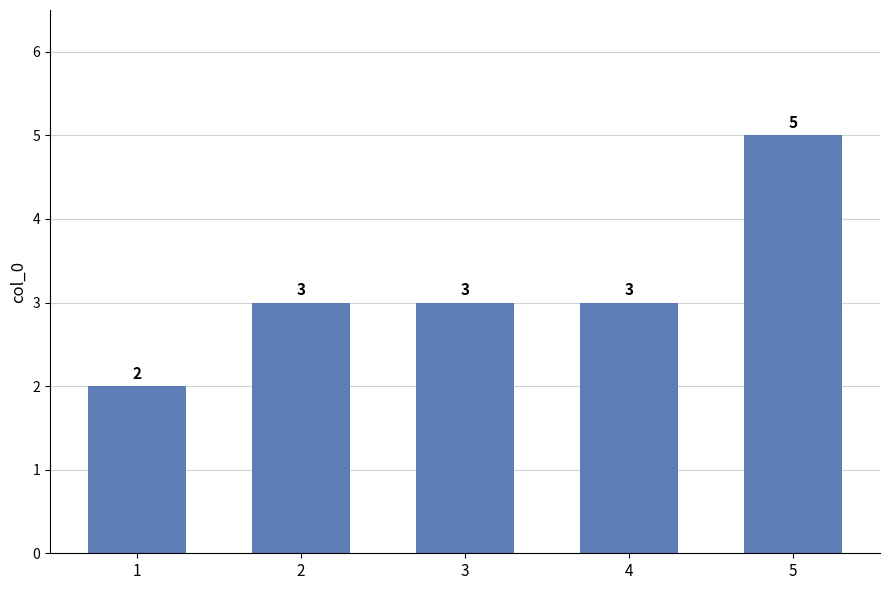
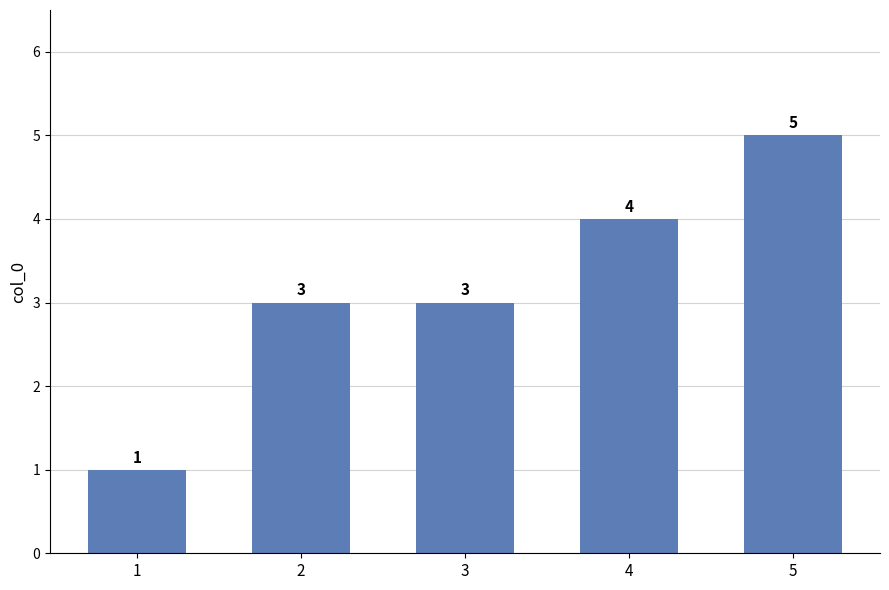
  {
-   "1": 2,
+   "1": 1,
    "2": 3,
    "3": 3,
-   "4": 3,
+   "4": 4,
    "5": 5
  }
